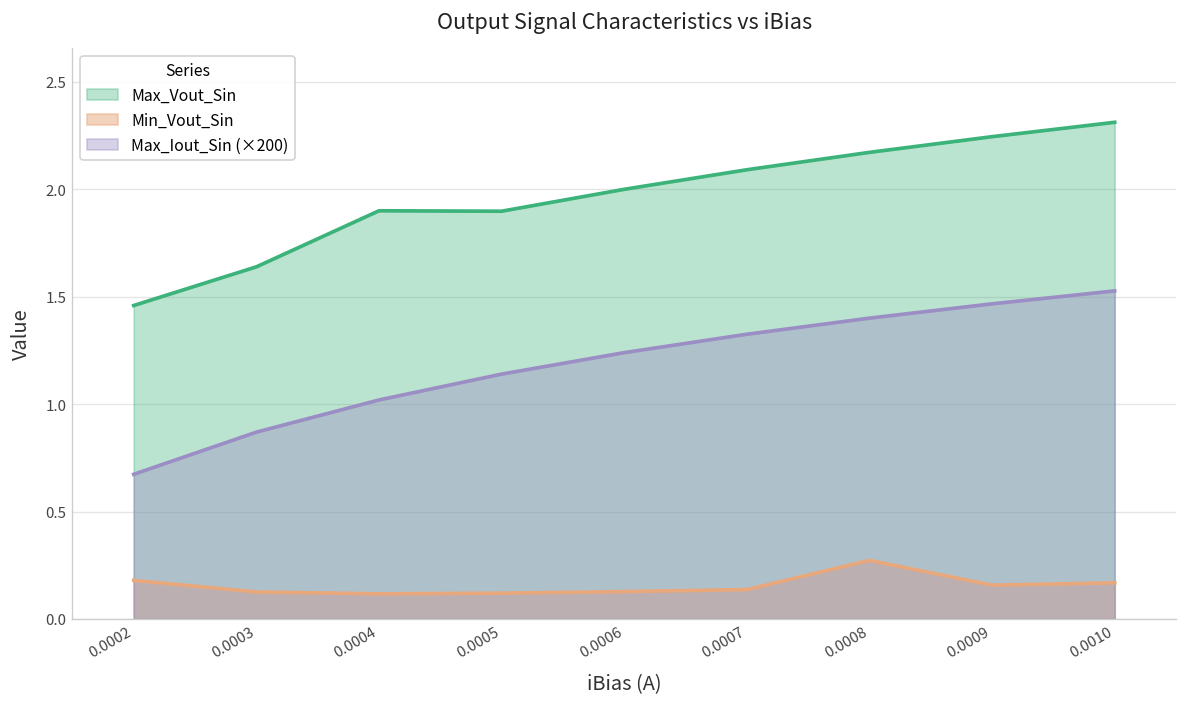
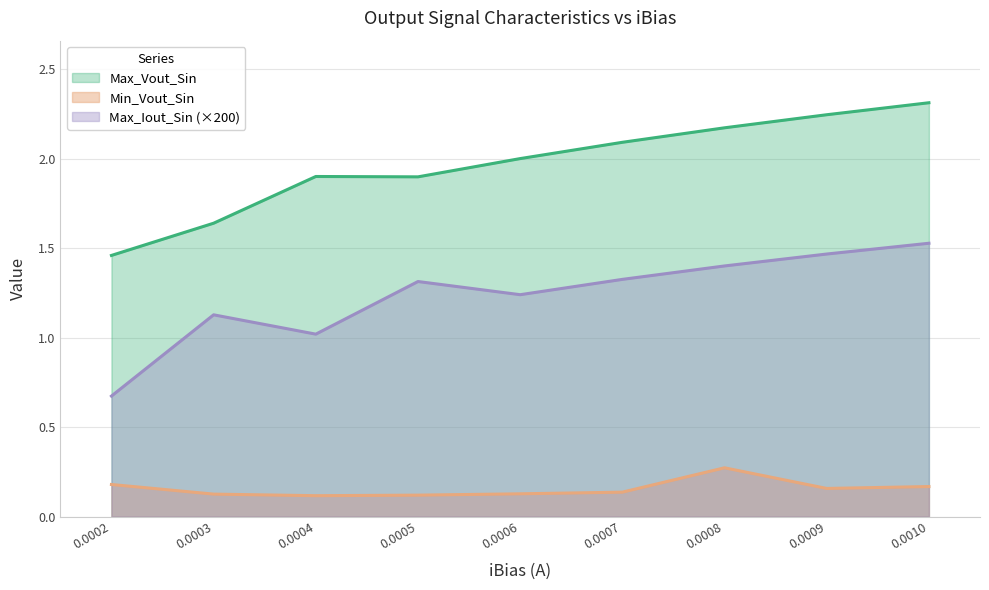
  {
    "Max_Vout_Sin": {
      "0.0002": 1.46,
      "0.0003": 1.64,
      "0.0004": 1.90,
      "0.0005": 1.90,
      "0.0006": 2.00,
      "0.0007": 2.09,
      "0.0008": 2.17,
      "0.0009": 2.25,
      "0.0010": 2.31
    },
    "Min_Vout_Sin": {
      "0.0002": 0.18,
      "0.0003": 0.13,
      "0.0004": 0.12,
      "0.0005": 0.12,
      "0.0006": 0.13,
      "0.0007": 0.14,
      "0.0008": 0.27,
      "0.0009": 0.16,
      "0.0010": 0.17
    },
    "Max_Iout_Sin (×200)": {
      "0.0002": 0.67,
-     "0.0003": 0.87,
+     "0.0003": 1.13,
      "0.0004": 1.02,
-     "0.0005": 1.14,
+     "0.0005": 1.31,
      "0.0006": 1.24,
      "0.0007": 1.33,
      "0.0008": 1.40,
      "0.0009": 1.47,
      "0.0010": 1.53
    }
  }
